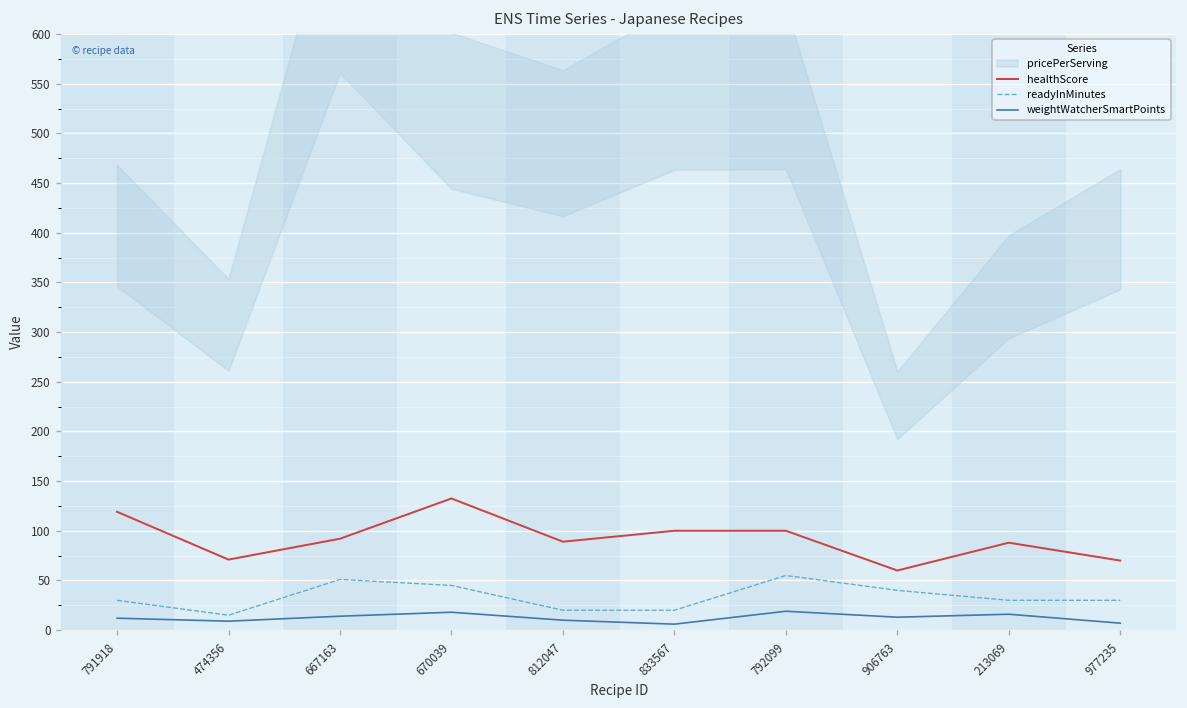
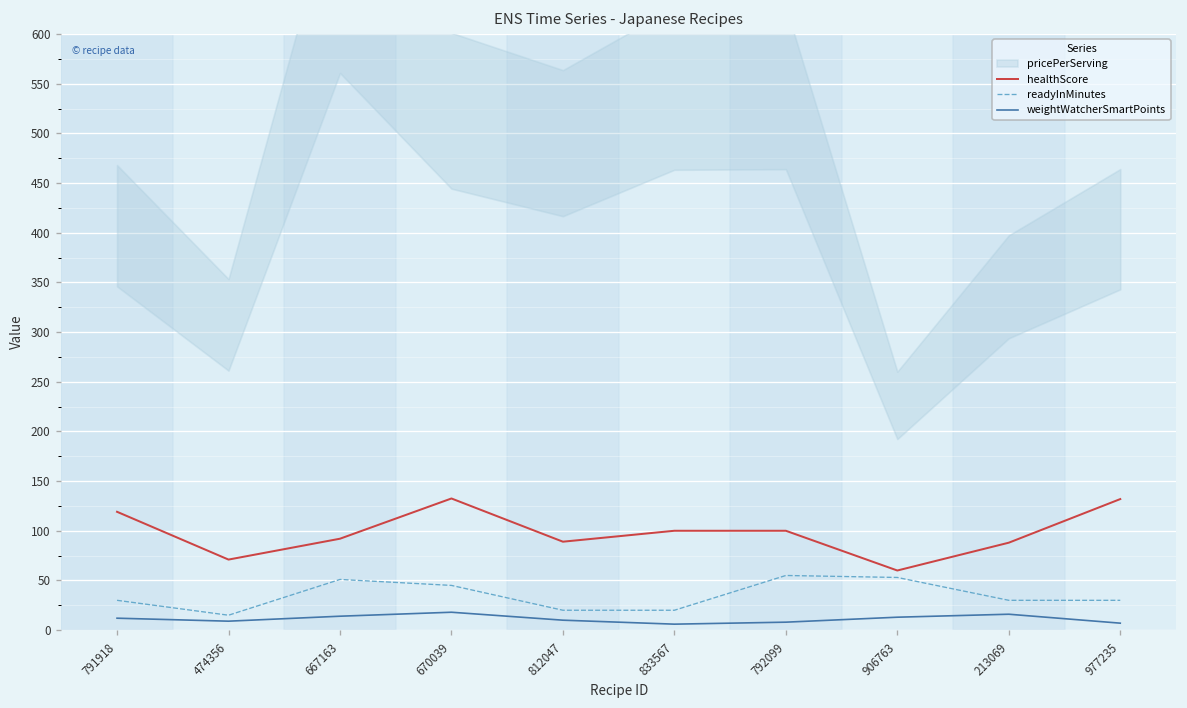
  {
    "healthScore": {
      "791918": 120,
      "474356": 70,
      "667163": 90,
      "670039": 130,
      "812047": 90,
      "833567": 100,
      "792099": 100,
      "906763": 60,
      "213069": 90,
-     "977235": 70
+     "977235": 130
    },
    "readyInMinutes": {
      "791918": 30,
      "474356": 20,
      "667163": 50,
      "670039": 50,
      "812047": 20,
      "833567": 20,
      "792099": 60,
-     "906763": 40,
+     "906763": 50,
      "213069": 30,
      "977235": 30
    },
    "weightWatcherSmartPoints": {
      "791918": 10,
      "474356": 10,
      "667163": 10,
      "670039": 20,
      "812047": 10,
      "833567": 10,
-     "792099": 20,
+     "792099": 10,
      "906763": 10,
      "213069": 20,
      "977235": 10
    }
  }
